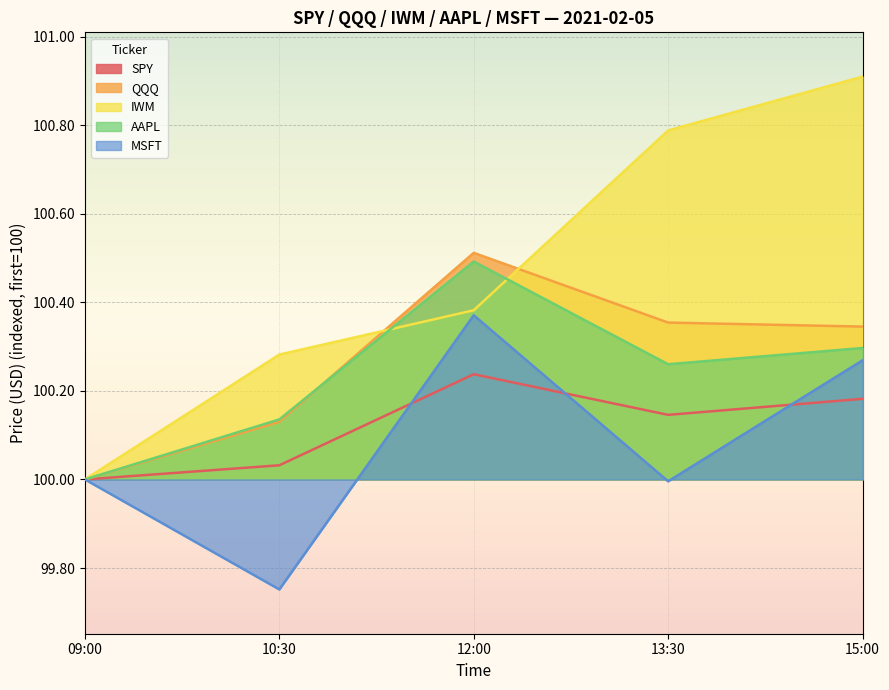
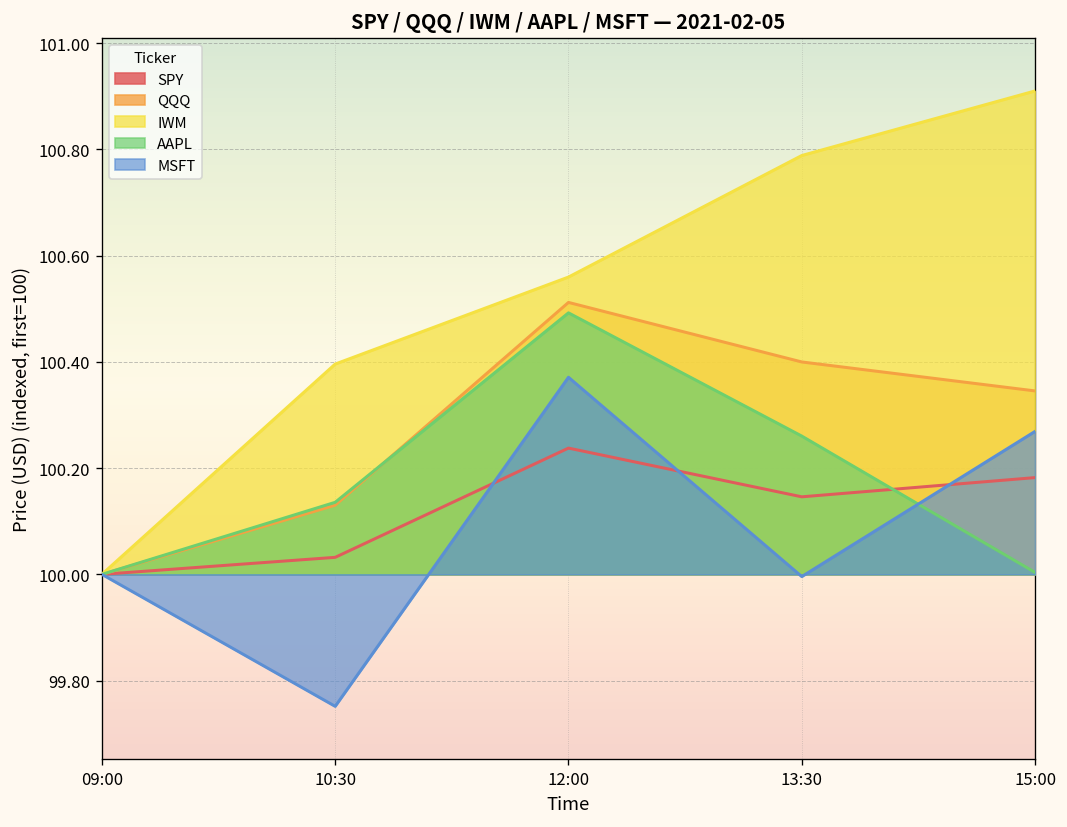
  {
    "SPY": {
      "10:30": 100.03,
      "12:00": 100.24,
      "13:30": 100.15,
      "15:00": 100.18
    },
    "QQQ": {
      "12:00": 100.51,
-     "13:30": 100.35,
+     "13:30": 100.40,
      "15:00": 100.35
    },
    "IWM": {
-     "10:30": 100.28,
-     "12:00": 100.38,
+     "10:30": 100.40,
+     "12:00": 100.56,
      "13:30": 100.79,
      "15:00": 100.91
    },
    "AAPL": {
      "12:00": 100.49,
      "13:30": 100.26,
-     "15:00": 100.30
+     "15:00": 100.00
    }
  }
